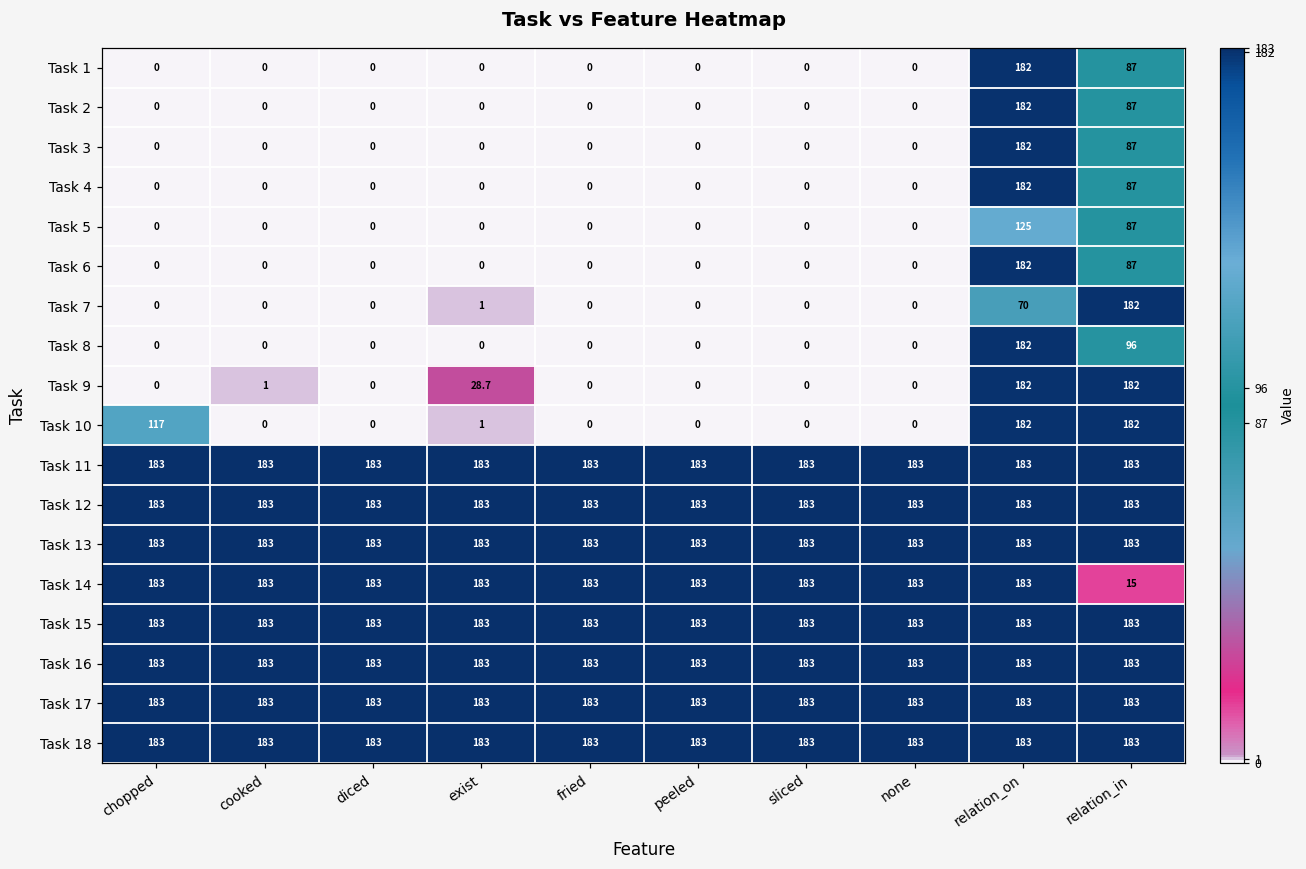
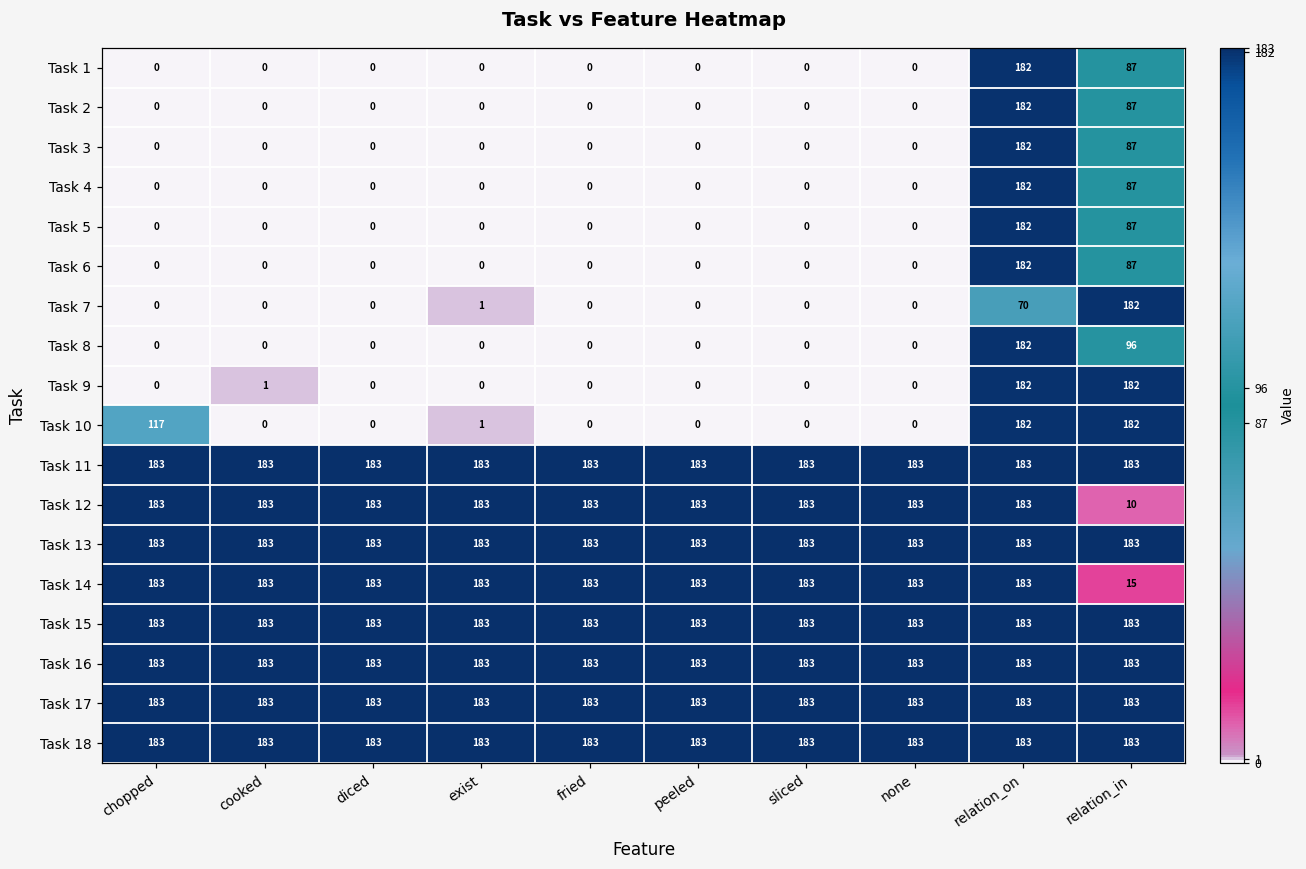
  {
    "Task 1": {
      "chopped": 0,
      "cooked": 0,
      "diced": 0,
      "exist": 0,
      "fried": 0,
      "peeled": 0,
      "sliced": 0,
      "none": 0,
      "relation_on": 182,
      "relation_in": 87
    },
    "Task 2": {
      "chopped": 0,
      "cooked": 0,
      "diced": 0,
      "exist": 0,
      "fried": 0,
      "peeled": 0,
      "sliced": 0,
      "none": 0,
      "relation_on": 182,
      "relation_in": 87
    },
    "Task 3": {
      "chopped": 0,
      "cooked": 0,
      "diced": 0,
      "exist": 0,
      "fried": 0,
      "peeled": 0,
      "sliced": 0,
      "none": 0,
      "relation_on": 182,
      "relation_in": 87
    },
    "Task 4": {
      "chopped": 0,
      "cooked": 0,
      "diced": 0,
      "exist": 0,
      "fried": 0,
      "peeled": 0,
      "sliced": 0,
      "none": 0,
      "relation_on": 182,
      "relation_in": 87
    },
    "Task 5": {
      "chopped": 0,
      "cooked": 0,
      "diced": 0,
      "exist": 0,
      "fried": 0,
      "peeled": 0,
      "sliced": 0,
      "none": 0,
-     "relation_on": 125,
+     "relation_on": 182,
      "relation_in": 87
    },
    "Task 6": {
      "chopped": 0,
      "cooked": 0,
      "diced": 0,
      "exist": 0,
      "fried": 0,
      "peeled": 0,
      "sliced": 0,
      "none": 0,
      "relation_on": 182,
      "relation_in": 87
    },
    "Task 7": {
      "chopped": 0,
      "cooked": 0,
      "diced": 0,
      "exist": 1,
      "fried": 0,
      "peeled": 0,
      "sliced": 0,
      "none": 0,
      "relation_on": 70,
      "relation_in": 182
    },
    "Task 8": {
      "chopped": 0,
      "cooked": 0,
      "diced": 0,
      "exist": 0,
      "fried": 0,
      "peeled": 0,
      "sliced": 0,
      "none": 0,
      "relation_on": 182,
      "relation_in": 96
    },
    "Task 9": {
      "chopped": 0,
      "cooked": 1,
      "diced": 0,
-     "exist": 28.7,
+     "exist": 0,
      "fried": 0,
      "peeled": 0,
      "sliced": 0,
      "none": 0,
      "relation_on": 182,
      "relation_in": 182
    },
    "Task 10": {
      "chopped": 117,
      "cooked": 0,
      "diced": 0,
      "exist": 1,
      "fried": 0,
      "peeled": 0,
      "sliced": 0,
      "none": 0,
      "relation_on": 182,
      "relation_in": 182
    },
    "Task 11": {
      "chopped": 183,
      "cooked": 183,
      "diced": 183,
      "exist": 183,
      "fried": 183,
      "peeled": 183,
      "sliced": 183,
      "none": 183,
      "relation_on": 183,
      "relation_in": 183
    },
    "Task 12": {
      "chopped": 183,
      "cooked": 183,
      "diced": 183,
      "exist": 183,
      "fried": 183,
      "peeled": 183,
      "sliced": 183,
      "none": 183,
      "relation_on": 183,
-     "relation_in": 183
+     "relation_in": 10
    },
    "Task 13": {
      "chopped": 183,
      "cooked": 183,
      "diced": 183,
      "exist": 183,
      "fried": 183,
      "peeled": 183,
      "sliced": 183,
      "none": 183,
      "relation_on": 183,
      "relation_in": 183
    },
    "Task 14": {
      "chopped": 183,
      "cooked": 183,
      "diced": 183,
      "exist": 183,
      "fried": 183,
      "peeled": 183,
      "sliced": 183,
      "none": 183,
      "relation_on": 183,
      "relation_in": 15
    },
    "Task 15": {
      "chopped": 183,
      "cooked": 183,
      "diced": 183,
      "exist": 183,
      "fried": 183,
      "peeled": 183,
      "sliced": 183,
      "none": 183,
      "relation_on": 183,
      "relation_in": 183
    },
    "Task 16": {
      "chopped": 183,
      "cooked": 183,
      "diced": 183,
      "exist": 183,
      "fried": 183,
      "peeled": 183,
      "sliced": 183,
      "none": 183,
      "relation_on": 183,
      "relation_in": 183
    },
    "Task 17": {
      "chopped": 183,
      "cooked": 183,
      "diced": 183,
      "exist": 183,
      "fried": 183,
      "peeled": 183,
      "sliced": 183,
      "none": 183,
      "relation_on": 183,
      "relation_in": 183
    },
    "Task 18": {
      "chopped": 183,
      "cooked": 183,
      "diced": 183,
      "exist": 183,
      "fried": 183,
      "peeled": 183,
      "sliced": 183,
      "none": 183,
      "relation_on": 183,
      "relation_in": 183
    }
  }
